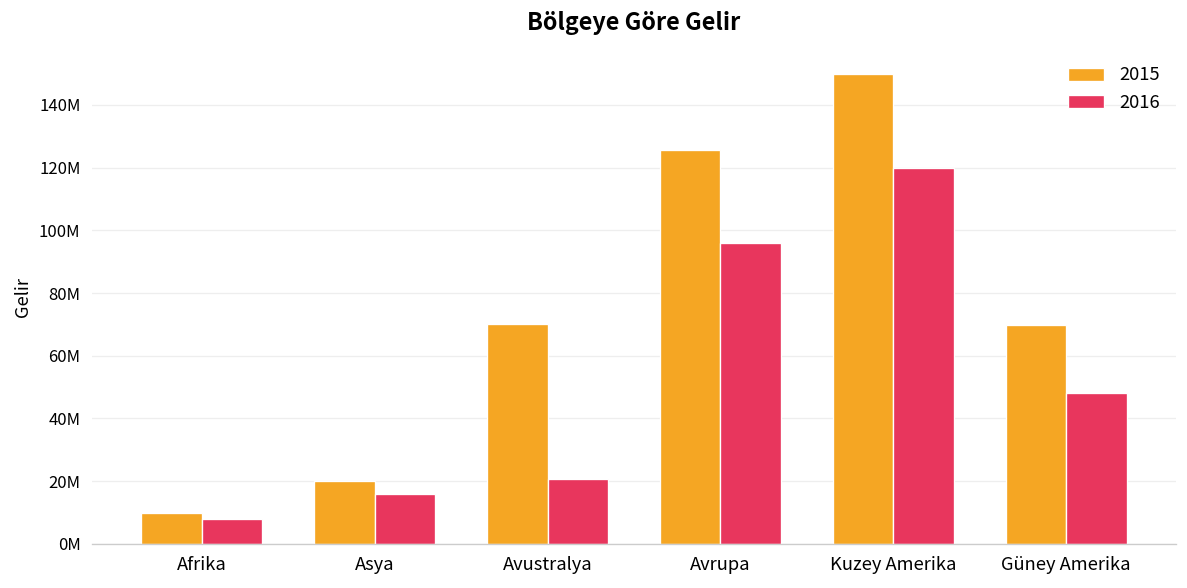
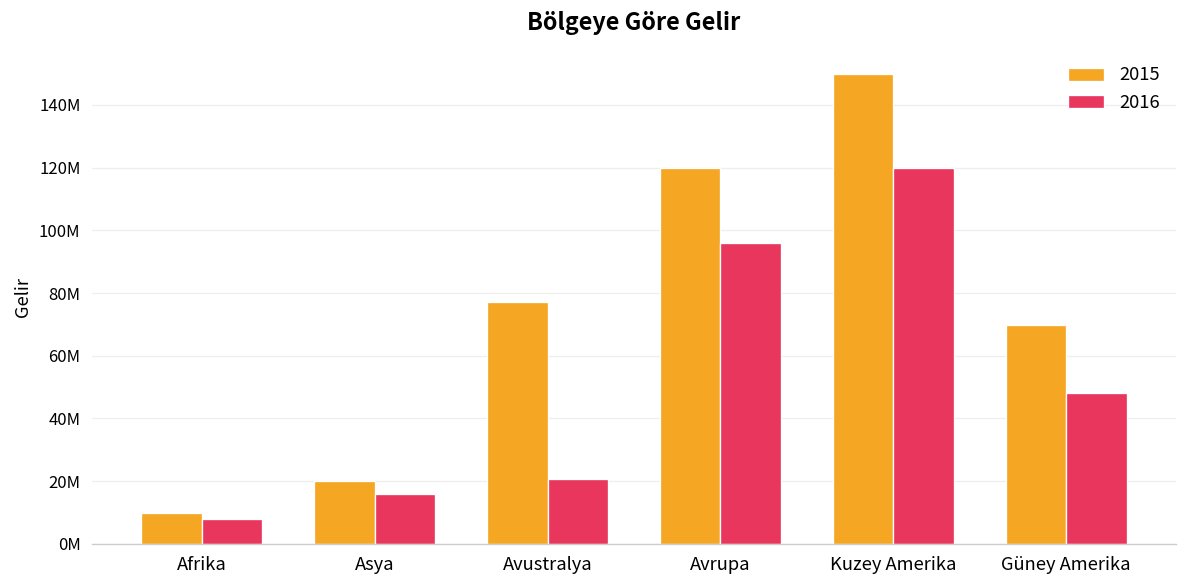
  {
    "2015": {
      "Afrika": 10000000,
      "Asya": 20000000,
-     "Avustralya": 70000000,
-     "Avrupa": 125000000,
+     "Avustralya": 77000000,
+     "Avrupa": 120000000,
      "Kuzey Amerika": 150000000,
      "Güney Amerika": 70000000
    },
    "2016": {
      "Afrika": 8000000,
      "Asya": 16000000,
      "Avustralya": 21000000,
      "Avrupa": 96000000,
      "Kuzey Amerika": 120000000,
      "Güney Amerika": 48000000
    }
  }
